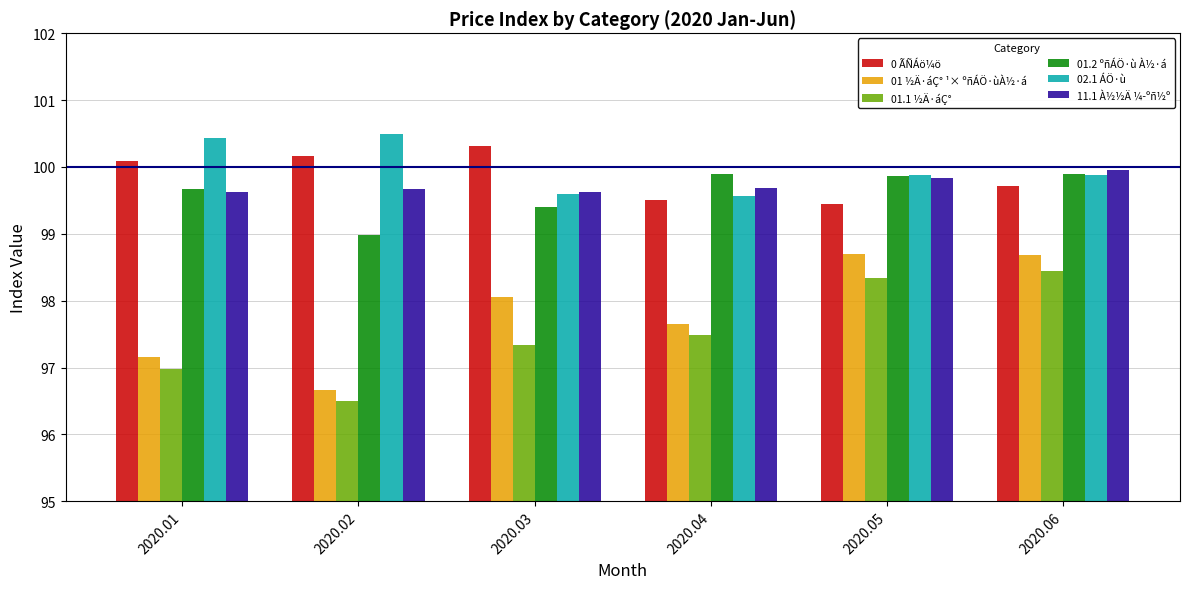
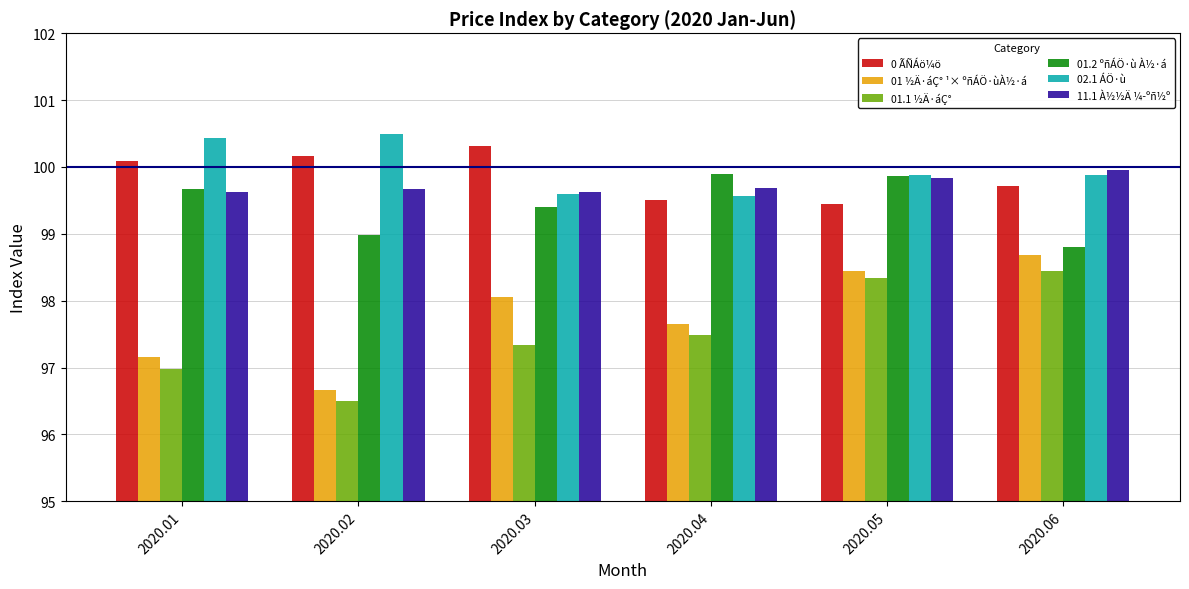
  {
    "0 ÃÑÁö¼ö": {
      "2020.01": 100.1,
      "2020.02": 100.2,
      "2020.03": 100.3,
      "2020.04": 99.5,
      "2020.05": 99.4,
      "2020.06": 99.7
    },
    "01 ½Ä·áÇ° ¹× ºñÁÖ·ùÀ½·á": {
      "2020.01": 97.2,
      "2020.02": 96.7,
      "2020.03": 98.1,
      "2020.04": 97.7,
-     "2020.05": 98.7,
+     "2020.05": 98.5,
      "2020.06": 98.7
    },
    "01.1 ½Ä·áÇ°": {
      "2020.01": 97.0,
      "2020.02": 96.5,
      "2020.03": 97.3,
      "2020.04": 97.5,
      "2020.05": 98.3,
      "2020.06": 98.4
    },
    "01.2 ºñÁÖ·ù À½·á": {
      "2020.01": 99.7,
      "2020.02": 99.0,
      "2020.03": 99.4,
      "2020.04": 99.9,
      "2020.05": 99.9,
-     "2020.06": 99.9
+     "2020.06": 98.8
    },
    "02.1 ÁÖ·ù": {
      "2020.01": 100.4,
      "2020.02": 100.5,
      "2020.03": 99.6,
      "2020.04": 99.6,
      "2020.05": 99.9,
      "2020.06": 99.9
    },
    "11.1 À½½Ä ¼­ºñ½º": {
      "2020.01": 99.6,
      "2020.02": 99.7,
      "2020.03": 99.6,
      "2020.04": 99.7,
      "2020.05": 99.8,
      "2020.06": 100.0
    }
  }
